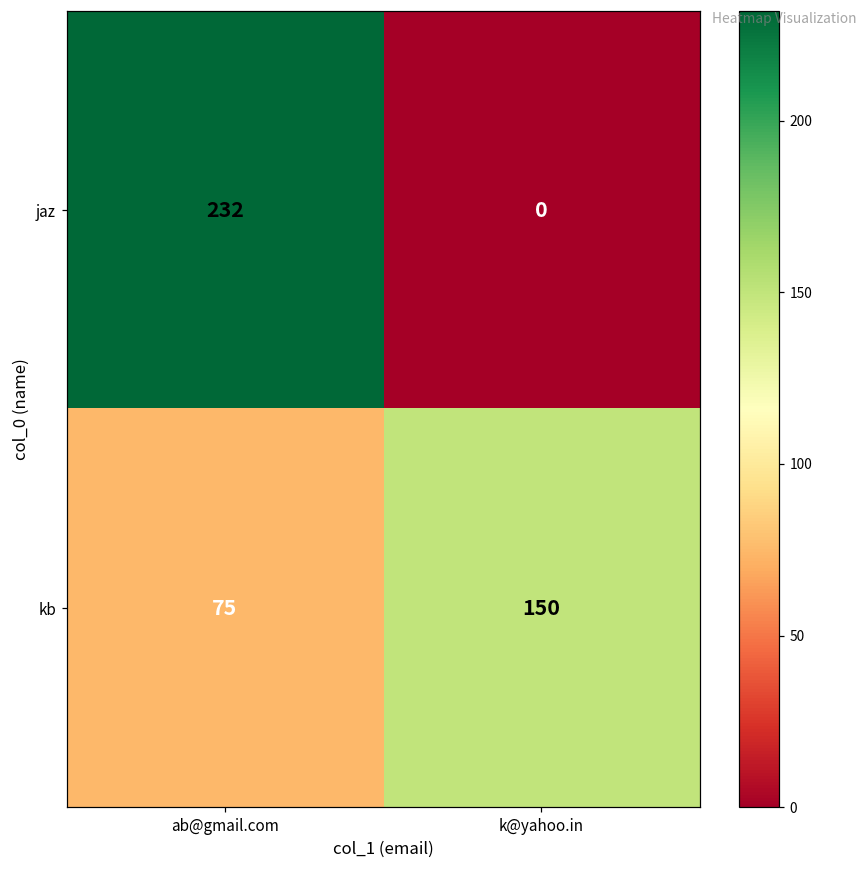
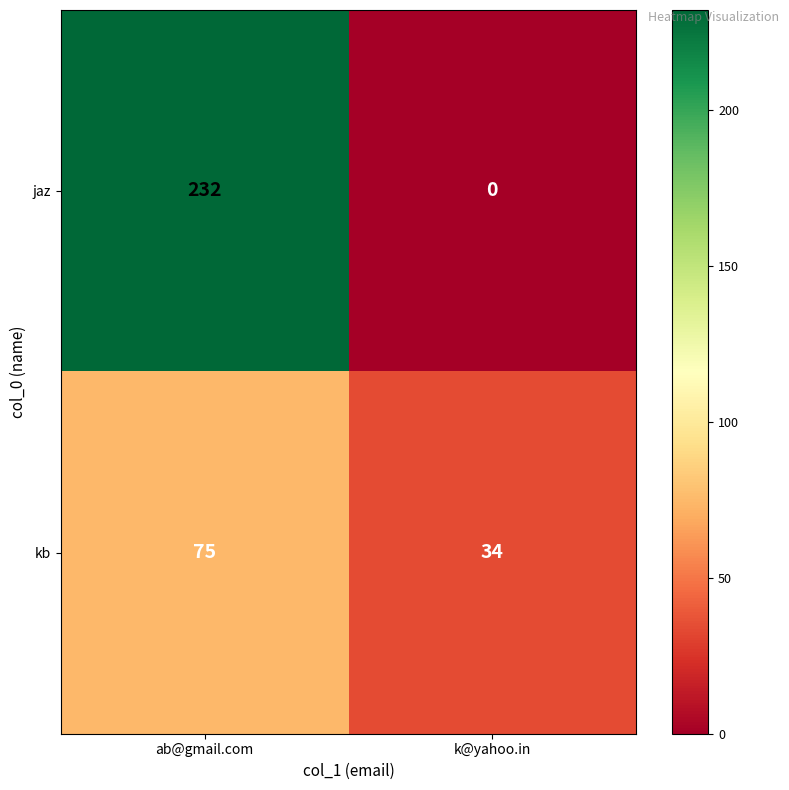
  {
    "jaz": {
      "ab@gmail.com": 232,
      "k@yahoo.in": 0
    },
    "kb": {
      "ab@gmail.com": 75,
-     "k@yahoo.in": 150
+     "k@yahoo.in": 34
    }
  }
